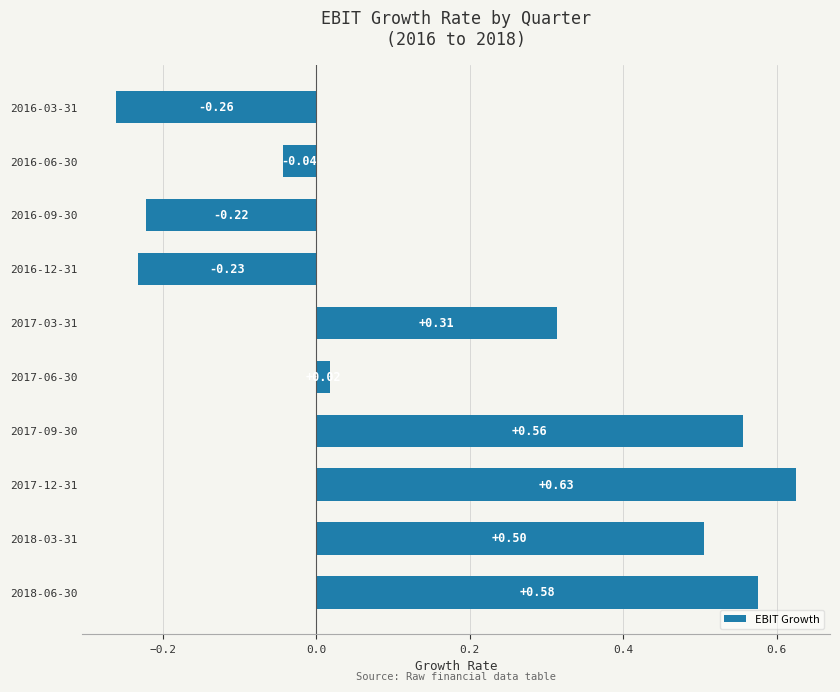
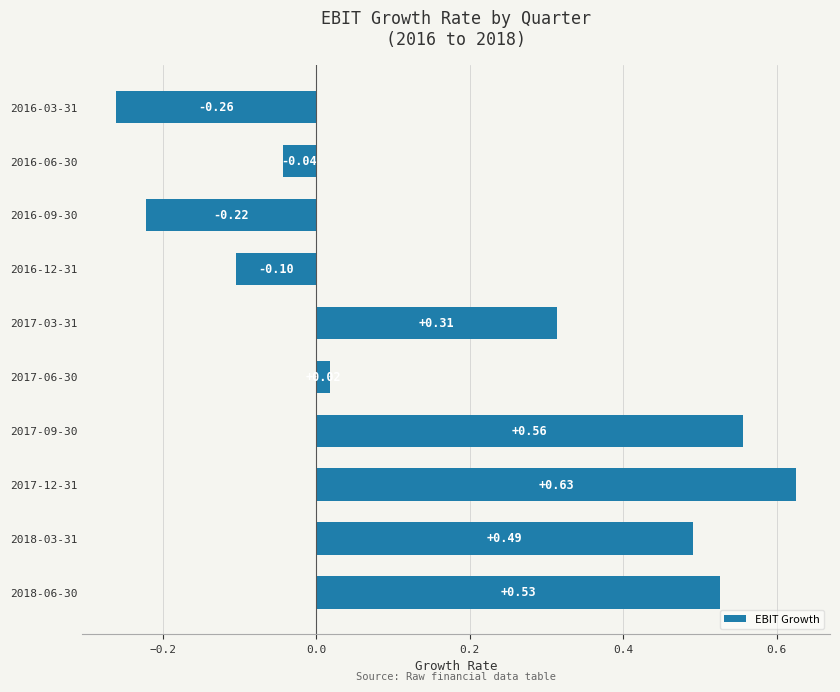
  {
    "2016-03-31": "-0.26",
    "2016-06-30": "-0.04",
    "2016-09-30": "-0.22",
-   "2016-12-31": "-0.23",
+   "2016-12-31": "-0.10",
    "2017-03-31": "+0.31",
    "2017-09-30": "+0.56",
    "2017-12-31": "+0.63",
-   "2018-03-31": "+0.50",
-   "2018-06-30": "+0.58"
+   "2018-03-31": "+0.49",
+   "2018-06-30": "+0.53"
  }
